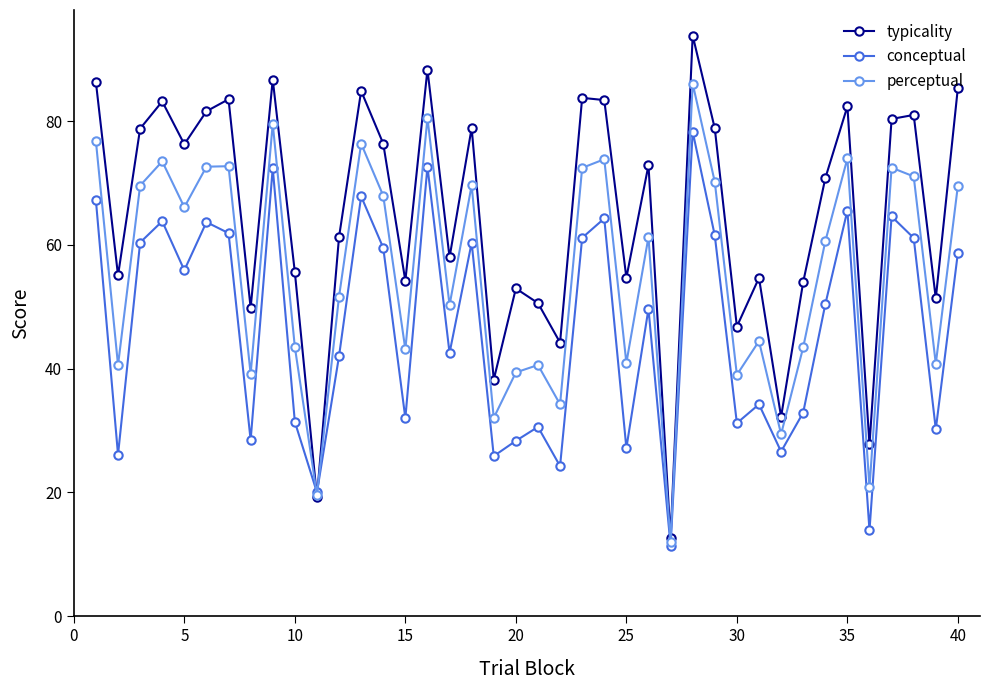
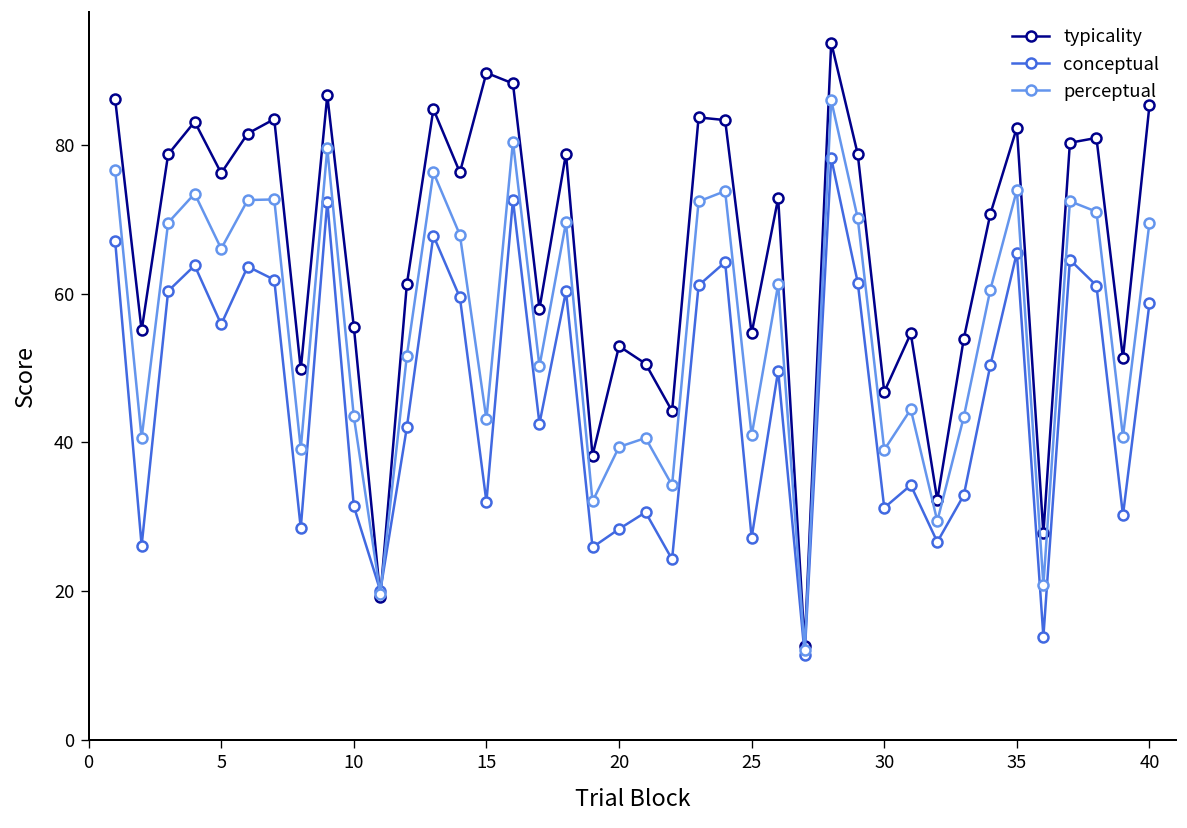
  {
    "typicality": {
      "5": 76,
      "10": 56,
-     "15": 54,
+     "15": 90,
      "20": 53,
      "25": 55,
      "30": 47,
      "35": 82,
      "40": 85
    }
  }
